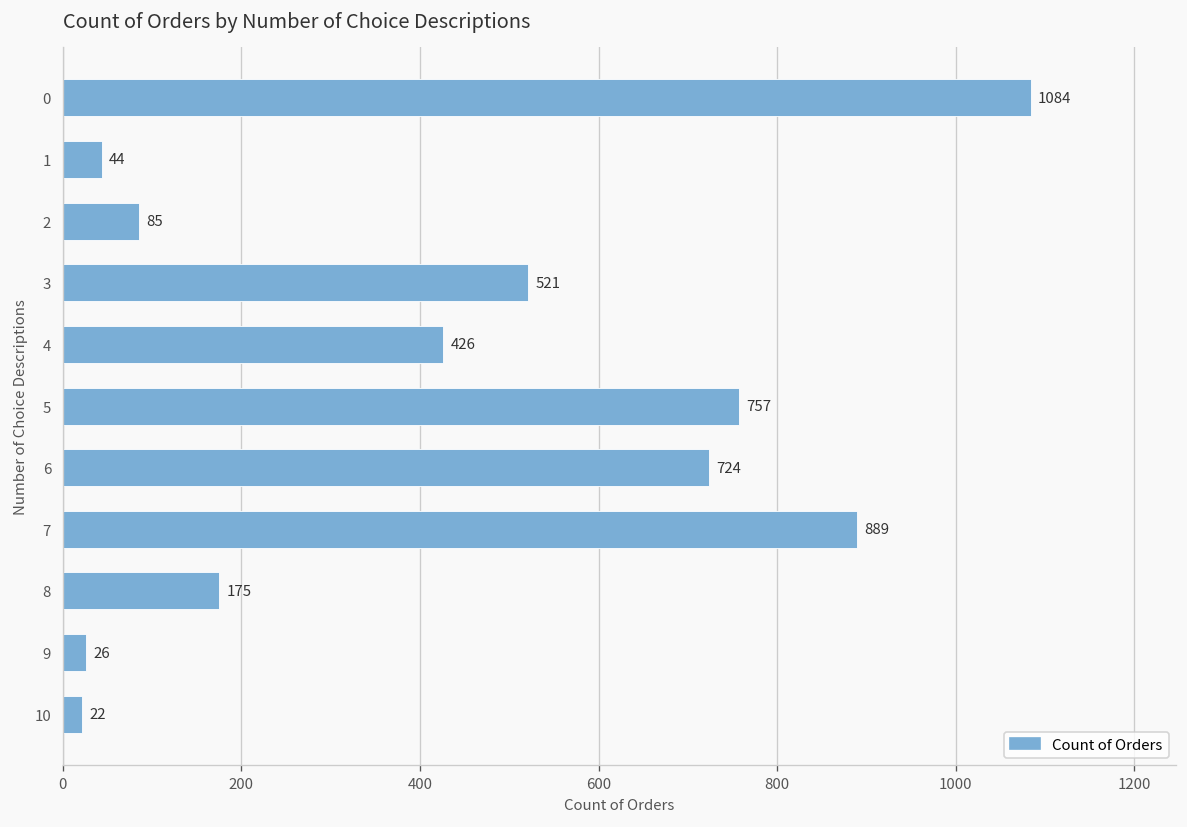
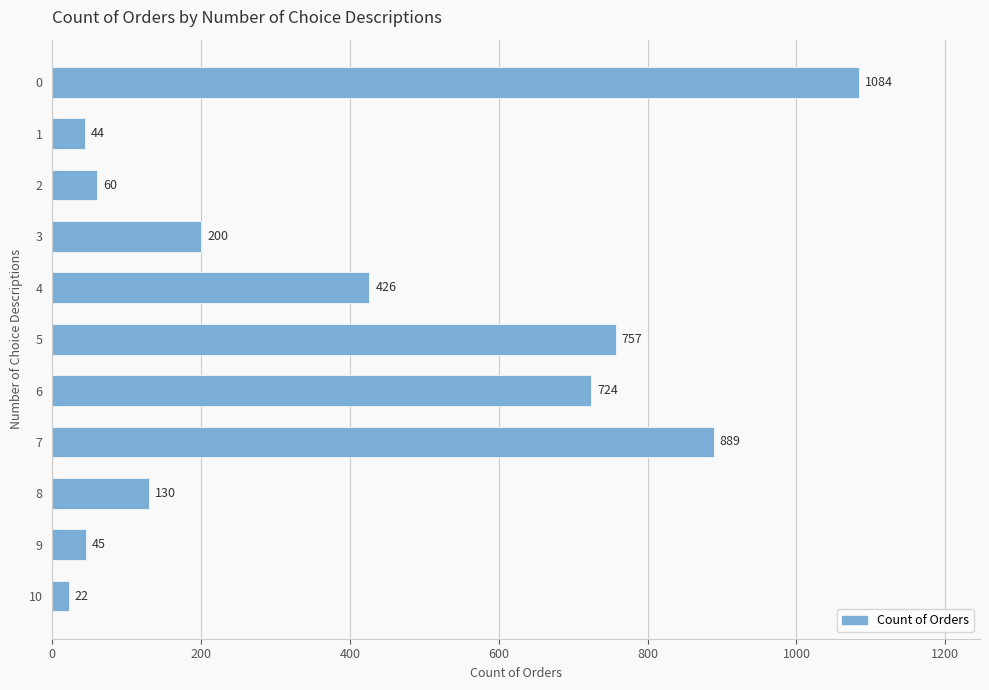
  {
    "0": 1084,
    "1": 44,
-   "2": 85,
-   "3": 521,
+   "2": 60,
+   "3": 200,
    "4": 426,
    "5": 757,
    "6": 724,
    "7": 889,
-   "8": 175,
-   "9": 26,
+   "8": 130,
+   "9": 45,
    "10": 22
  }
